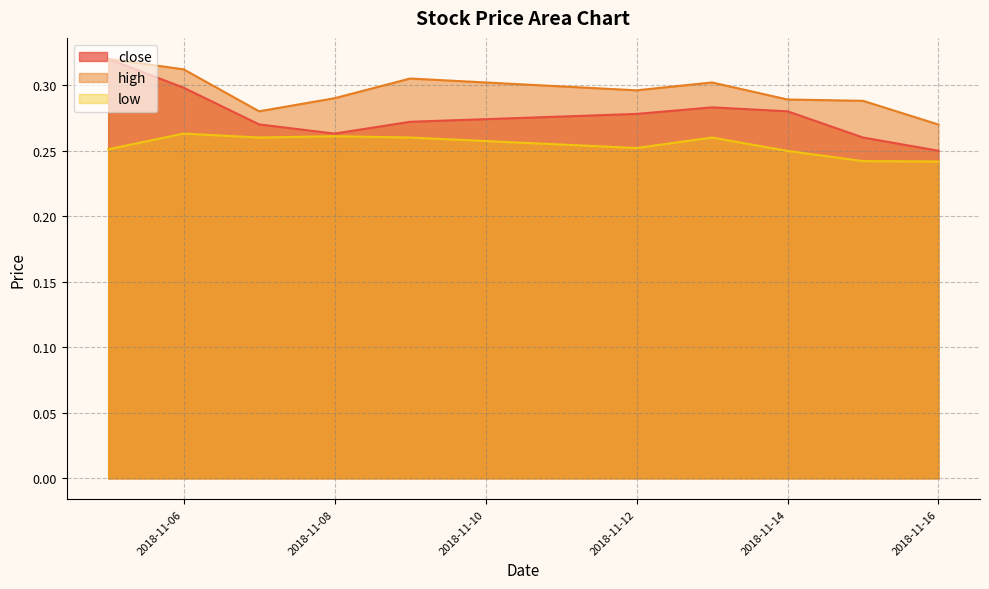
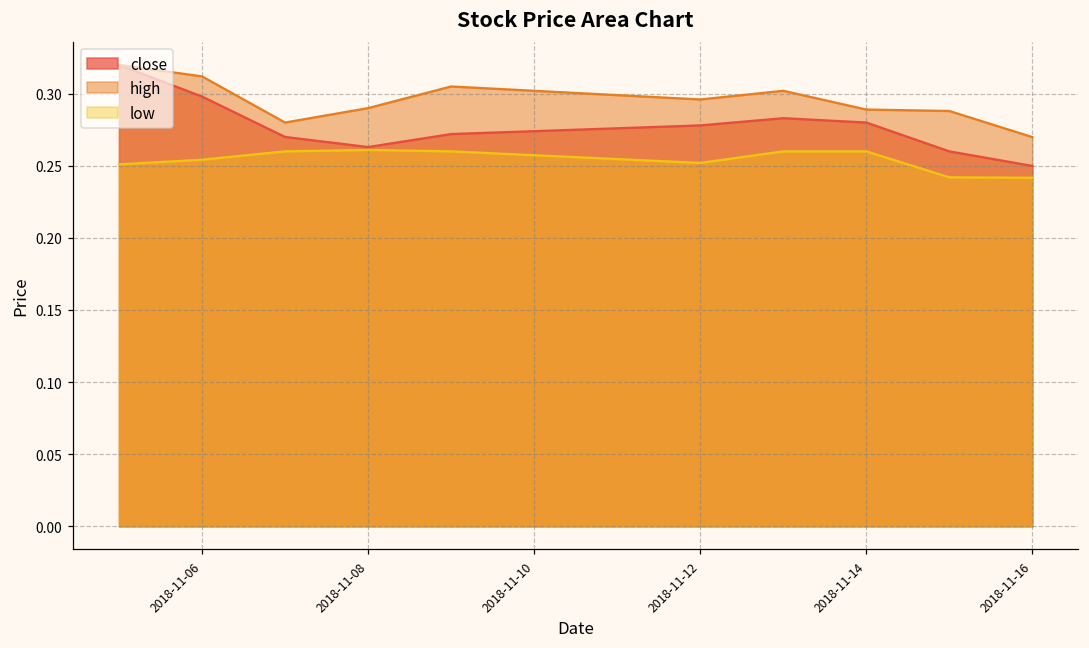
  {
    "low": {
-     "2018-11-06": 0.263,
+     "2018-11-06": 0.254,
      "2018-11-08": 0.261,
      "2018-11-12": 0.252,
-     "2018-11-14": 0.250,
+     "2018-11-14": 0.260,
      "2018-11-16": 0.242
    }
  }
